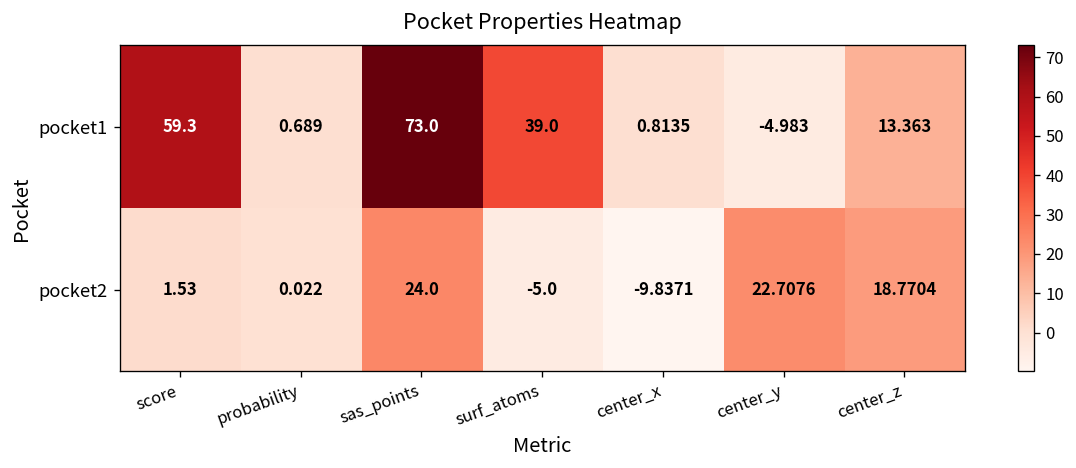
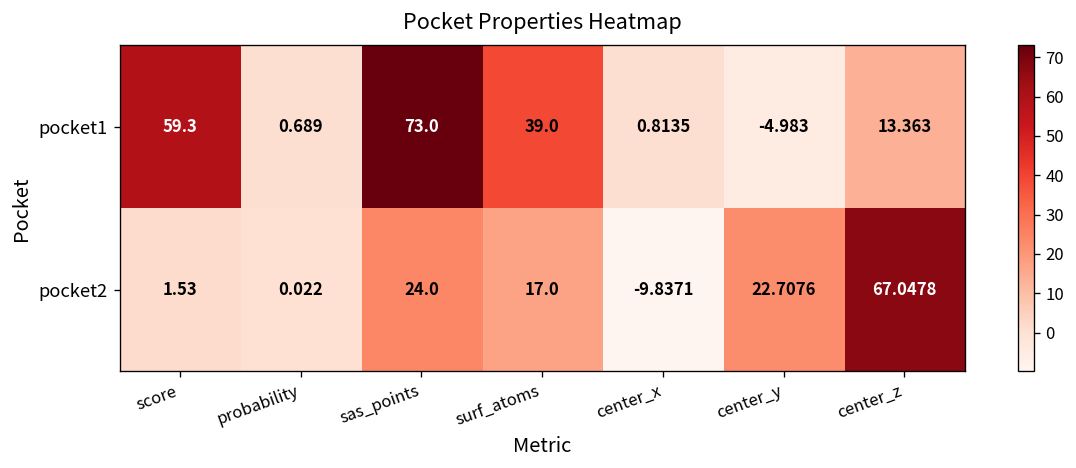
  {
    "pocket1": {
      "score": 59.3,
      "probability": 0.689,
      "sas_points": 73.0,
      "surf_atoms": 39.0,
      "center_x": 0.8135,
      "center_y": -4.983,
      "center_z": 13.363
    },
    "pocket2": {
      "score": 1.53,
      "probability": 0.022,
      "sas_points": 24.0,
-     "surf_atoms": -5.0,
+     "surf_atoms": 17.0,
      "center_x": -9.8371,
      "center_y": 22.7076,
-     "center_z": 18.7704
+     "center_z": 67.0478
    }
  }
